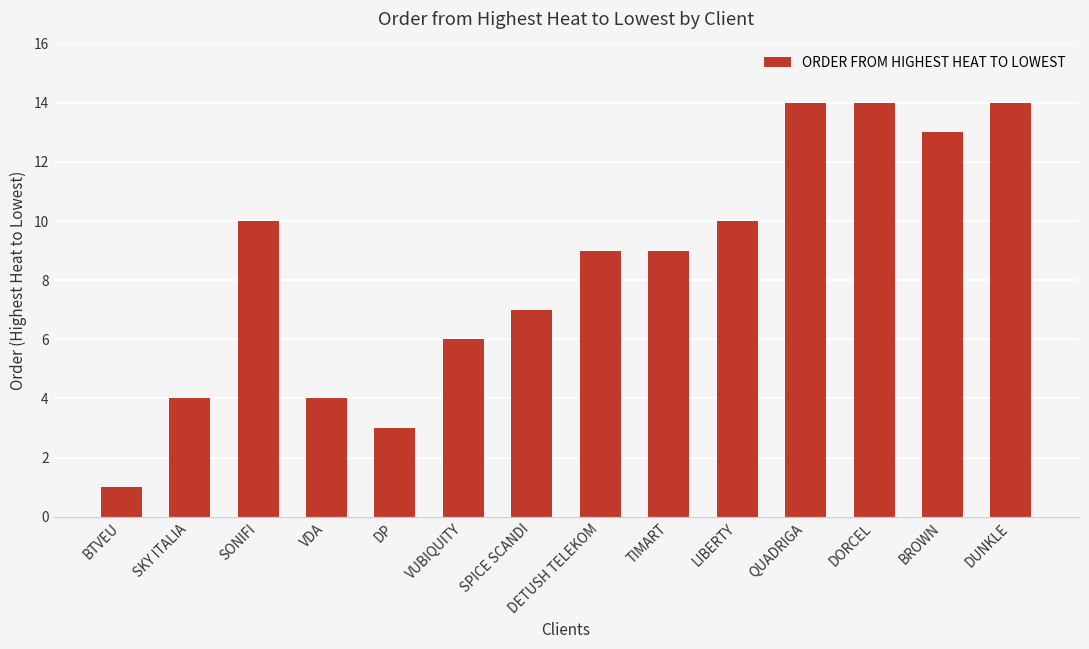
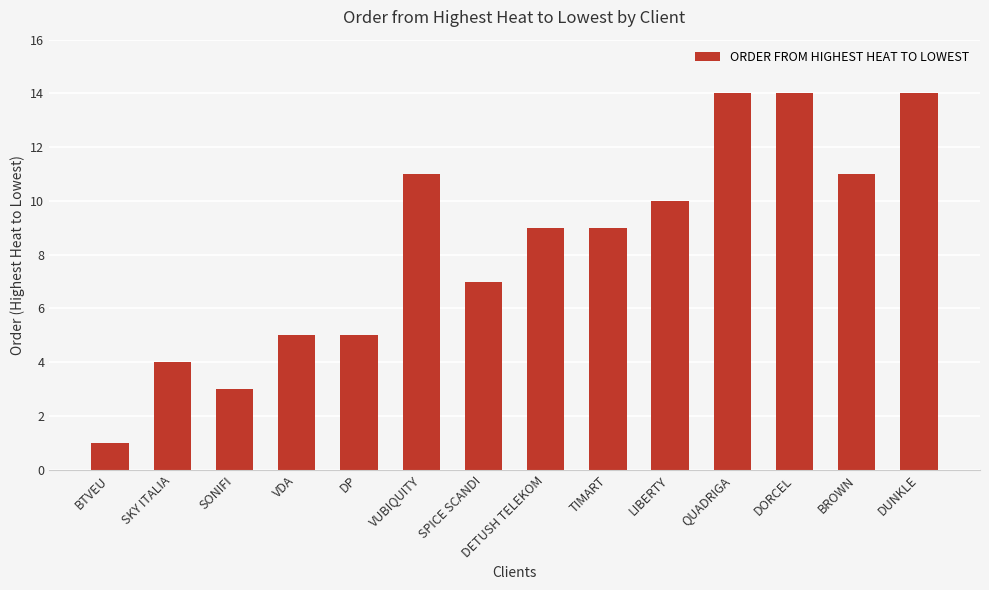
  {
    "BTVEU": 1,
    "SKY ITALIA": 4,
-   "SONIFI": 10,
-   "VDA": 4,
-   "DP": 3,
-   "VUBIQUITY": 6,
+   "SONIFI": 3,
+   "VDA": 5,
+   "DP": 5,
+   "VUBIQUITY": 11,
    "SPICE SCANDI": 7,
    "DETUSH TELEKOM": 9,
    "TIMART": 9,
    "LIBERTY": 10,
    "QUADRIGA": 14,
    "DORCEL": 14,
-   "BROWN": 13,
+   "BROWN": 11,
    "DUNKLE": 14
  }
